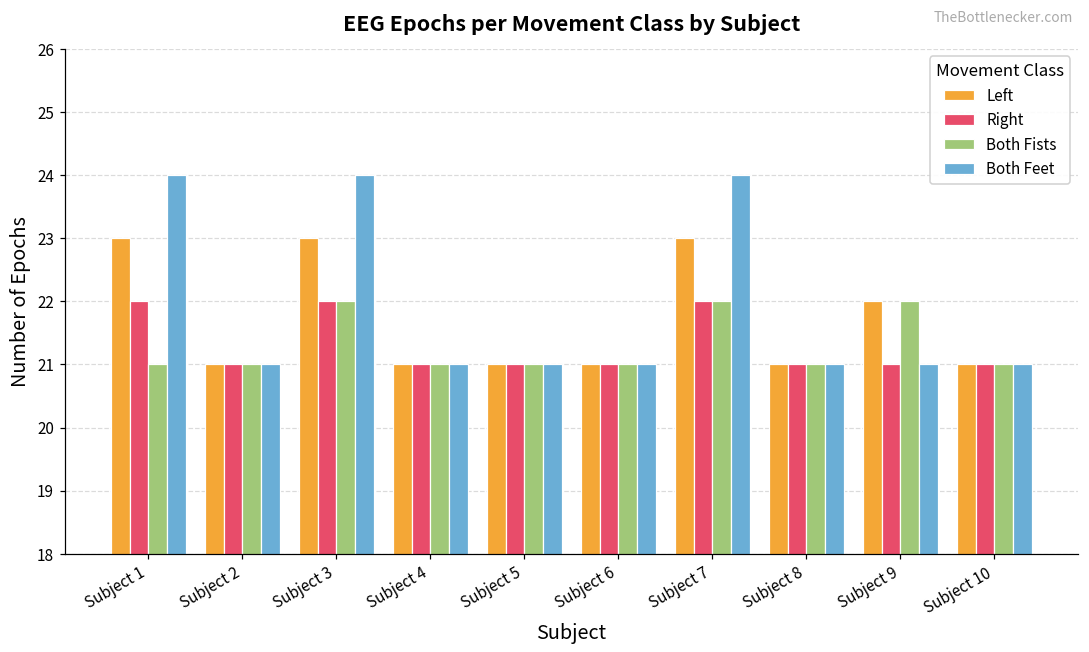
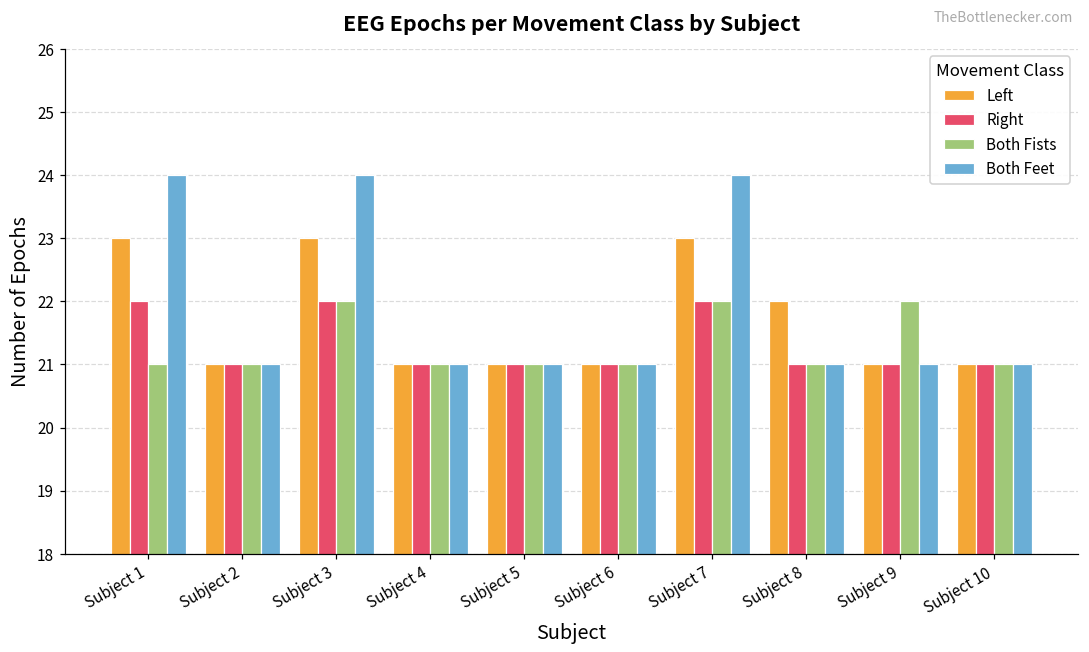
  {
    "Left": {
      "Subject 1": 23,
      "Subject 2": 21,
      "Subject 3": 23,
      "Subject 4": 21,
      "Subject 5": 21,
      "Subject 6": 21,
      "Subject 7": 23,
-     "Subject 8": 21,
-     "Subject 9": 22,
+     "Subject 8": 22,
+     "Subject 9": 21,
      "Subject 10": 21
    },
    "Right": {
      "Subject 1": 22,
      "Subject 2": 21,
      "Subject 3": 22,
      "Subject 4": 21,
      "Subject 5": 21,
      "Subject 6": 21,
      "Subject 7": 22,
      "Subject 8": 21,
      "Subject 9": 21,
      "Subject 10": 21
    },
    "Both Fists": {
      "Subject 1": 21,
      "Subject 2": 21,
      "Subject 3": 22,
      "Subject 4": 21,
      "Subject 5": 21,
      "Subject 6": 21,
      "Subject 7": 22,
      "Subject 8": 21,
      "Subject 9": 22,
      "Subject 10": 21
    },
    "Both Feet": {
      "Subject 1": 24,
      "Subject 2": 21,
      "Subject 3": 24,
      "Subject 4": 21,
      "Subject 5": 21,
      "Subject 6": 21,
      "Subject 7": 24,
      "Subject 8": 21,
      "Subject 9": 21,
      "Subject 10": 21
    }
  }
